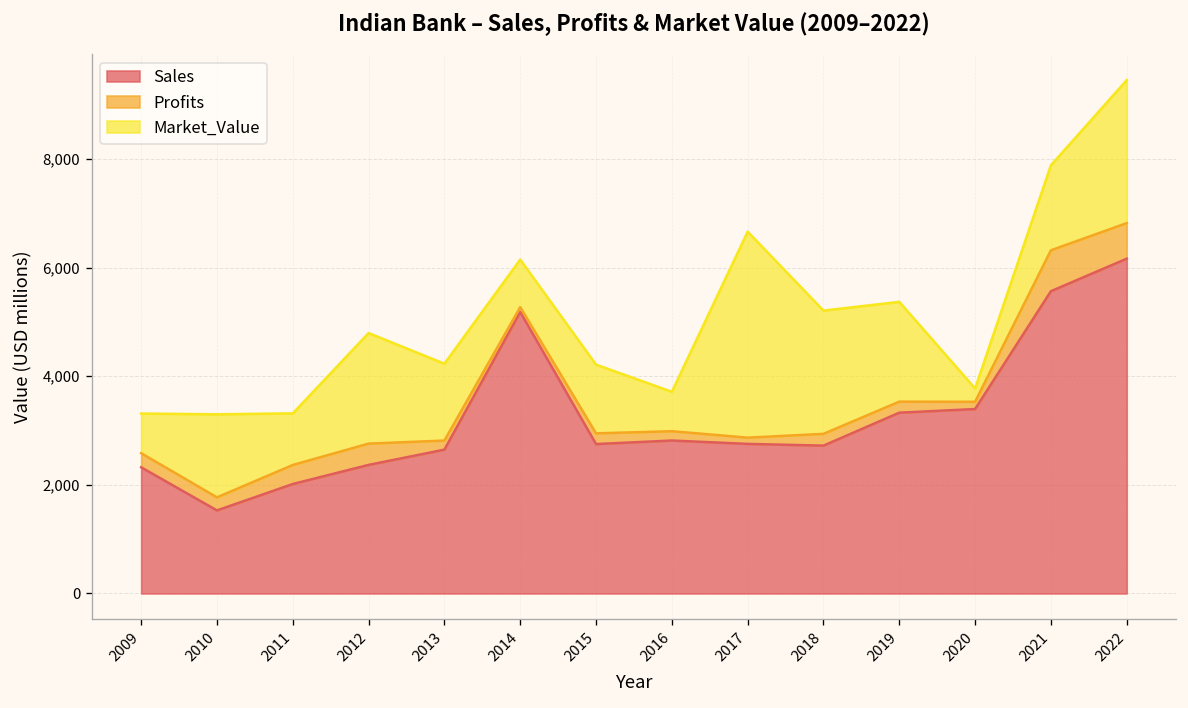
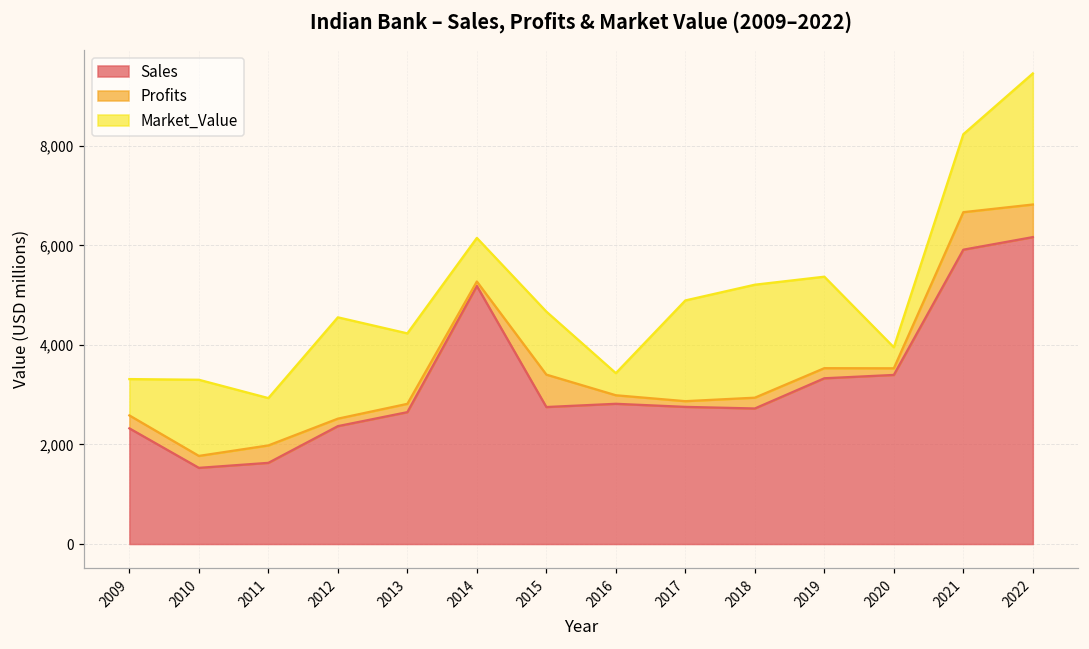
  {
    "Sales": {
      "2009": "2,300",
      "2010": "1,500",
-     "2011": "2,000",
+     "2011": "1,600",
      "2012": "2,400",
      "2013": "2,600",
      "2014": "5,200",
      "2015": "2,800",
      "2016": "2,800",
      "2017": "2,800",
      "2018": "2,700",
      "2019": "3,300",
      "2020": "3,400",
-     "2021": "5,600",
+     "2021": "5,900",
      "2022": "6,200"
    },
    "Profits": {
      "2009": "300",
      "2010": "200",
      "2011": "400",
-     "2012": "400",
+     "2012": "200",
      "2013": "200",
      "2014": "100",
-     "2015": "200",
+     "2015": "700",
      "2016": "200",
      "2017": "100",
      "2018": "200",
      "2019": "200",
      "2020": "100",
      "2021": "800",
      "2022": "700"
    },
    "Market_Value": {
      "2009": "700",
      "2010": "1,500",
      "2011": "1,000",
      "2012": "2,000",
      "2013": "1,400",
      "2014": "900",
      "2015": "1,300",
-     "2016": "700",
-     "2017": "3,800",
+     "2016": "400",
+     "2017": "2,000",
      "2018": "2,300",
      "2019": "1,800",
-     "2020": "200",
+     "2020": "400",
      "2021": "1,600",
      "2022": "2,600"
    }
  }
